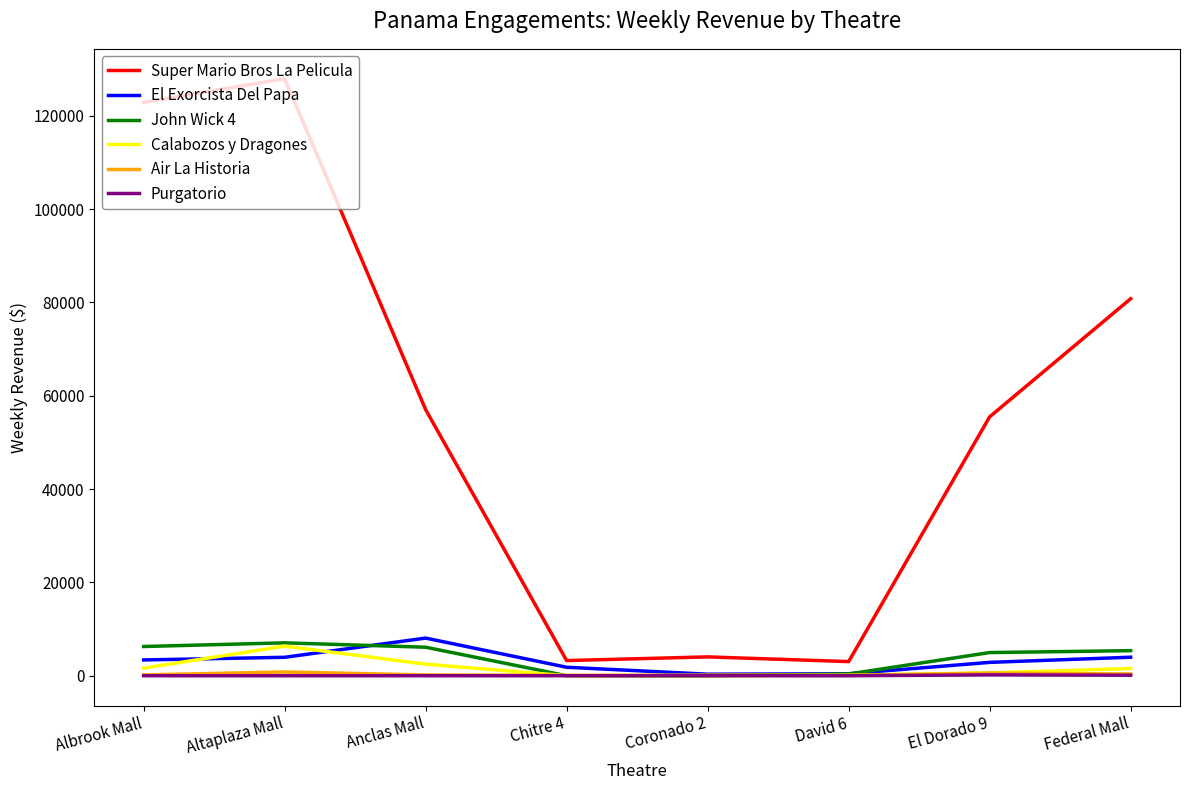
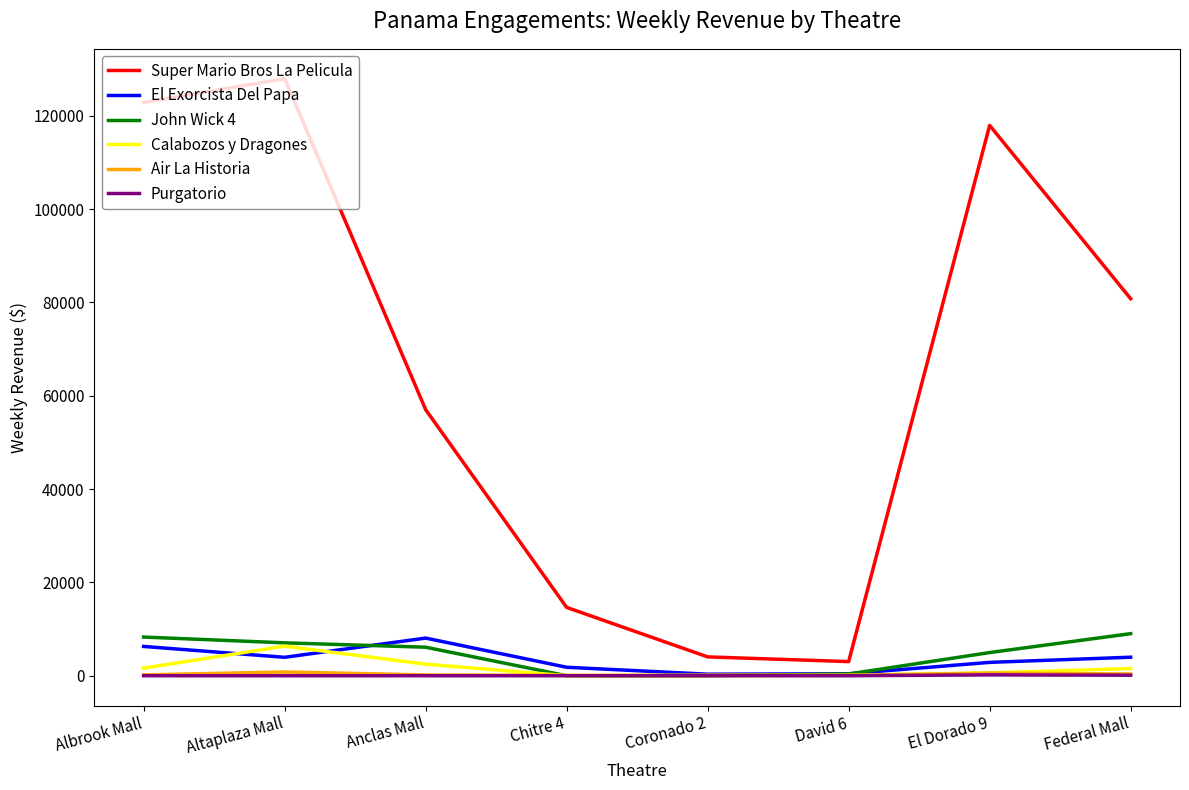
  {
    "Super Mario Bros La Pelicula": {
      "Anclas Mall": 57000,
-     "Chitre 4": 3000,
+     "Chitre 4": 15000,
      "Coronado 2": 4000,
      "David 6": 3000,
-     "El Dorado 9": 55000,
+     "El Dorado 9": 118000,
      "Federal Mall": 81000
    },
    "El Exorcista Del Papa": {
-     "Albrook Mall": 3000,
+     "Albrook Mall": 6000,
      "Altaplaza Mall": 4000,
      "Anclas Mall": 8000,
      "Chitre 4": 2000,
      "El Dorado 9": 3000,
      "Federal Mall": 4000
    },
    "John Wick 4": {
-     "Albrook Mall": 6000,
+     "Albrook Mall": 8000,
      "Altaplaza Mall": 7000,
      "Anclas Mall": 6000,
      "El Dorado 9": 5000,
-     "Federal Mall": 5000
+     "Federal Mall": 9000
    },
    "Calabozos y Dragones": {
      "Albrook Mall": 2000,
      "Altaplaza Mall": 6000,
      "Anclas Mall": 2000,
      "Federal Mall": 2000
    },
    "Air La Historia": {
      "Altaplaza Mall": 1000
    },
    "Purgatorio": {
      "Altaplaza Mall": 0
    }
  }
